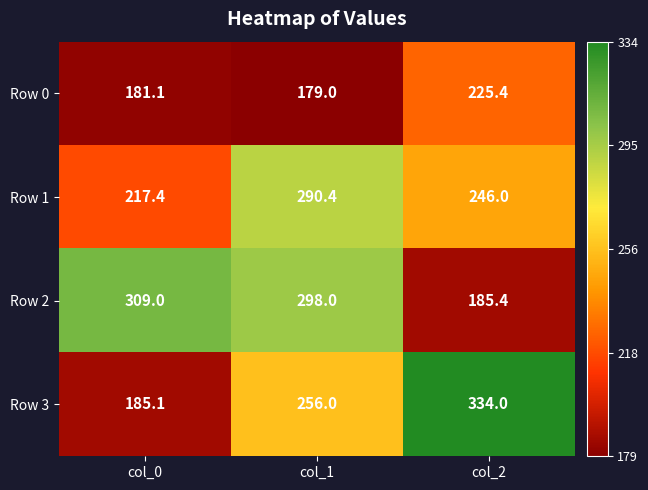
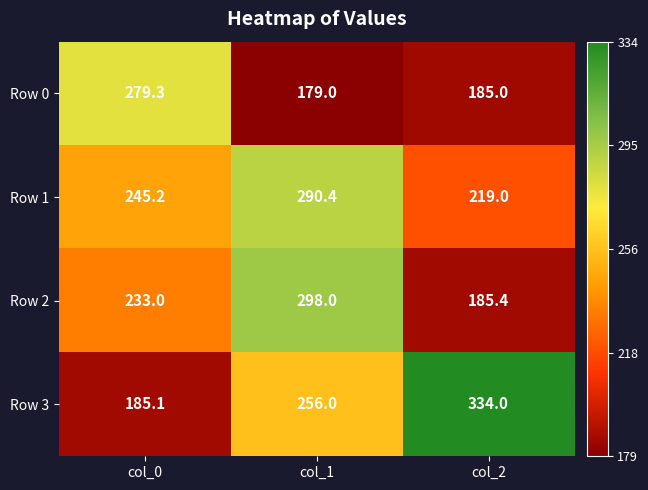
  {
    "Row 0": {
-     "col_0": 181.1,
+     "col_0": 279.3,
      "col_1": 179.0,
-     "col_2": 225.4
+     "col_2": 185.0
    },
    "Row 1": {
-     "col_0": 217.4,
+     "col_0": 245.2,
      "col_1": 290.4,
-     "col_2": 246.0
+     "col_2": 219.0
    },
    "Row 2": {
-     "col_0": 309.0,
+     "col_0": 233.0,
      "col_1": 298.0,
      "col_2": 185.4
    },
    "Row 3": {
      "col_0": 185.1,
      "col_1": 256.0,
      "col_2": 334.0
    }
  }
